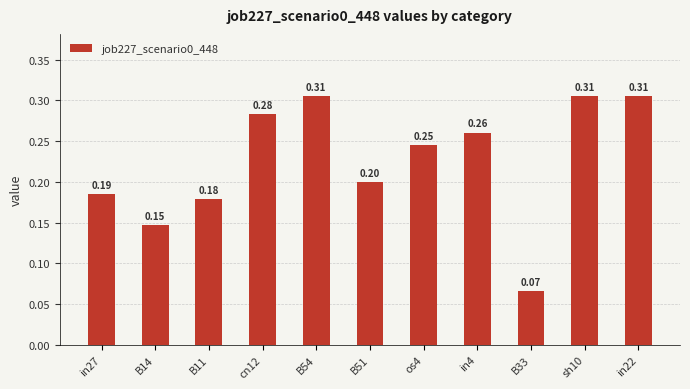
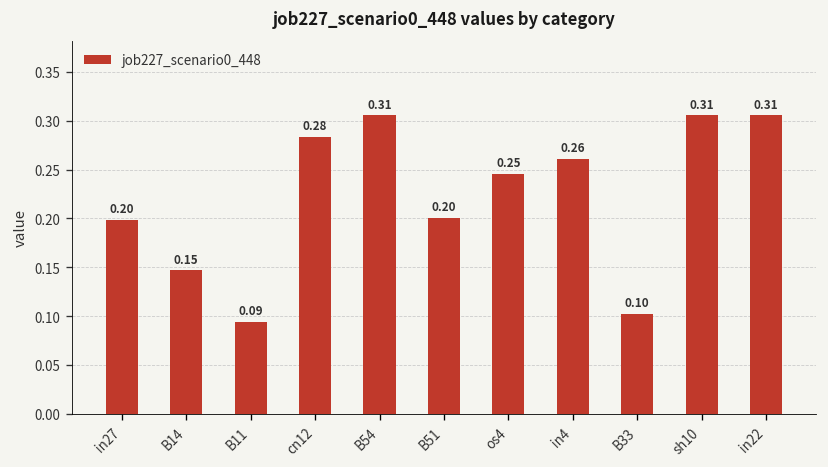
  {
-   "in27": 0.19,
+   "in27": 0.20,
    "B14": 0.15,
-   "B11": 0.18,
+   "B11": 0.09,
    "cn12": 0.28,
    "B54": 0.31,
    "B51": 0.20,
    "os4": 0.25,
    "in4": 0.26,
-   "B33": 0.07,
+   "B33": 0.10,
    "sh10": 0.31,
    "in22": 0.31
  }
